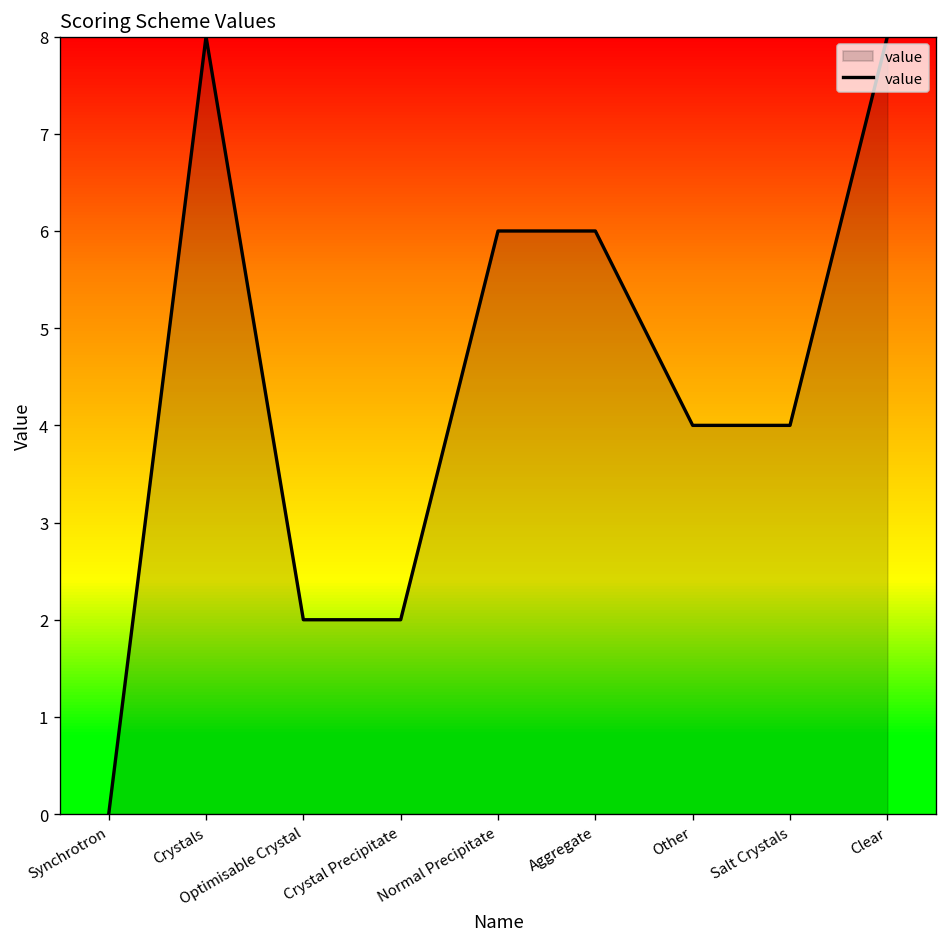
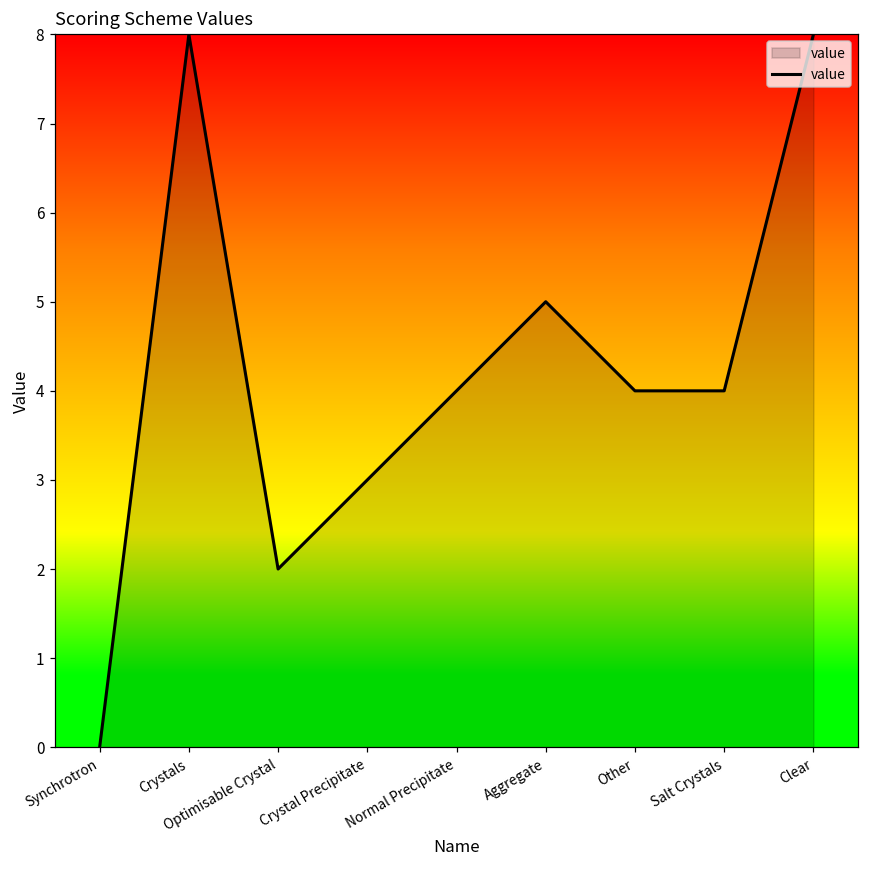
  {
    "Synchrotron": 0,
    "Crystals": 8,
    "Optimisable Crystal": 2,
-   "Crystal Precipitate": 2,
-   "Normal Precipitate": 6,
-   "Aggregate": 6,
+   "Crystal Precipitate": 3,
+   "Normal Precipitate": 4,
+   "Aggregate": 5,
    "Other": 4,
    "Salt Crystals": 4,
    "Clear": 8
  }
